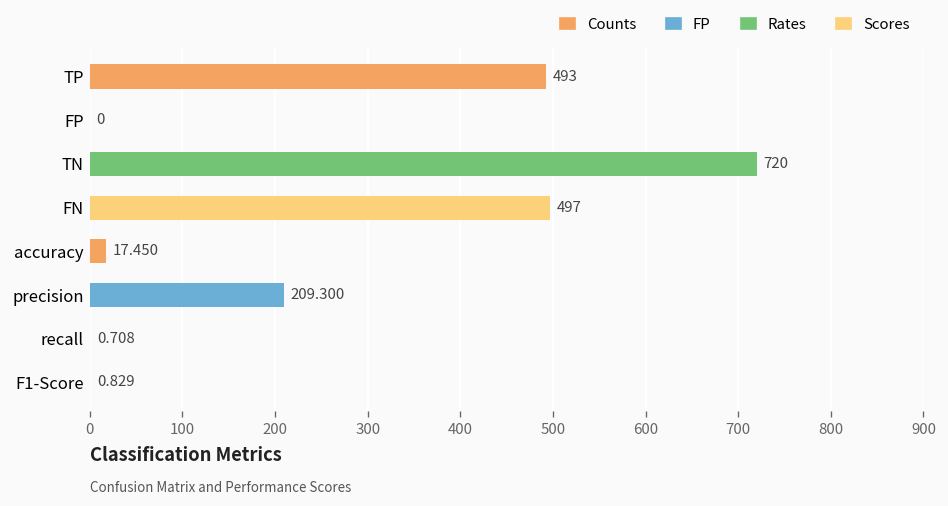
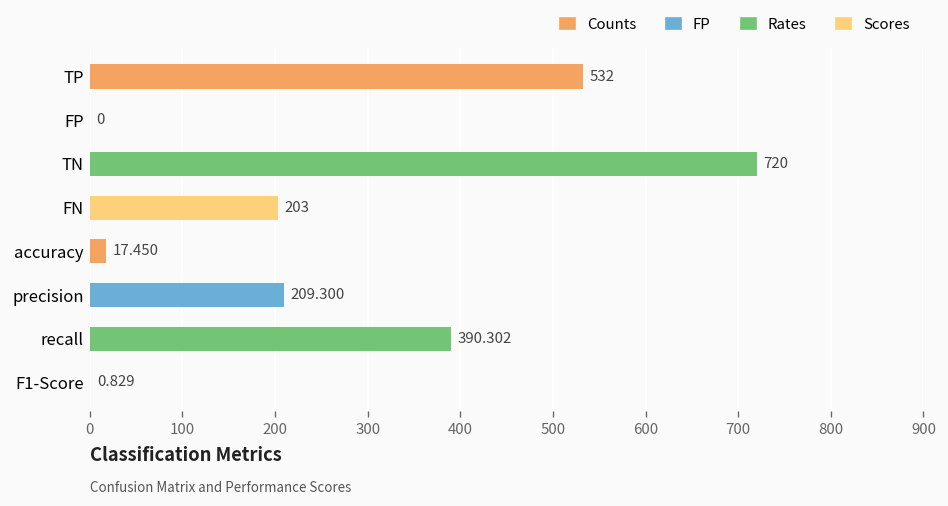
  {
-   "TP": 493,
+   "TP": 532,
    "FP": 0,
    "TN": 720,
-   "FN": 497,
+   "FN": 203,
    "accuracy": 17.450,
    "precision": 209.300,
-   "recall": 0.708,
+   "recall": 390.302,
    "F1-Score": 0.829
  }
